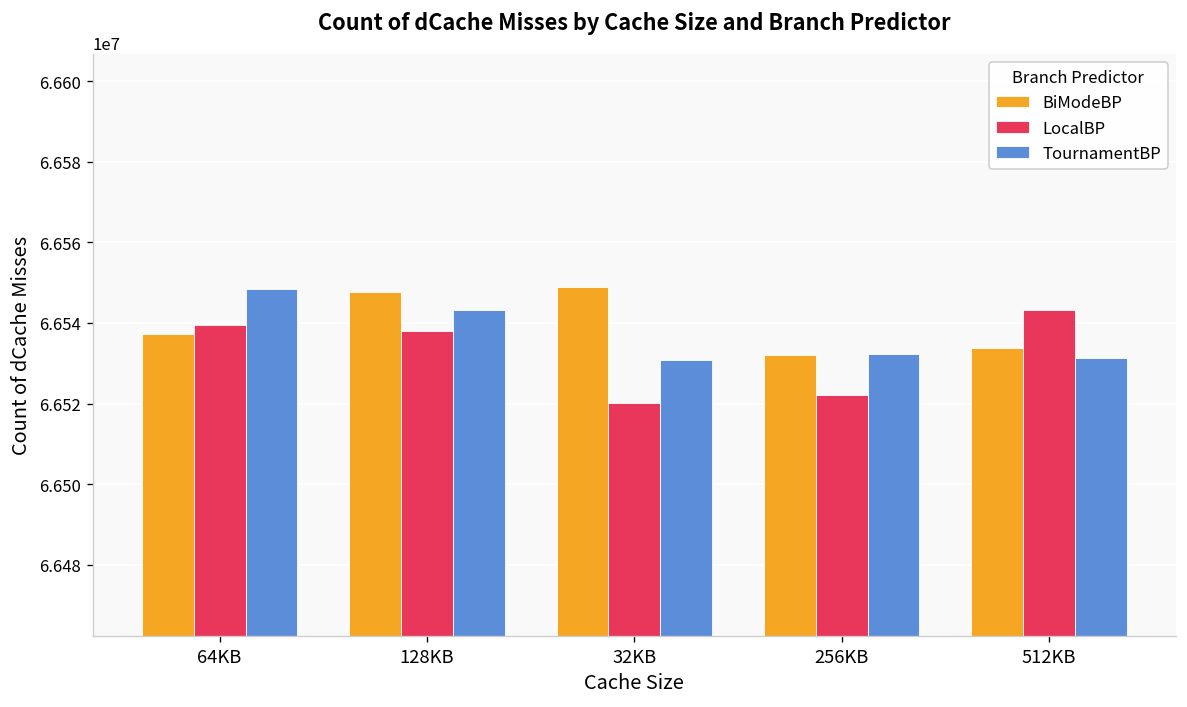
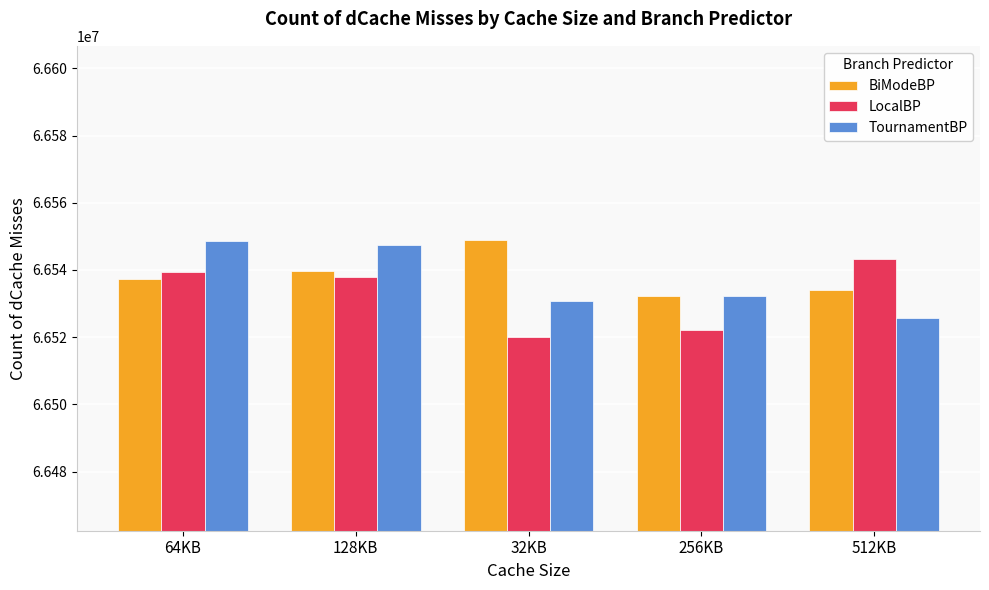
  {
    "BiModeBP": {
      "64KB": 66537000,
-     "128KB": 66548000,
+     "128KB": 66540000,
      "32KB": 66549000,
      "256KB": 66532000,
      "512KB": 66534000
    },
    "LocalBP": {
      "64KB": 66539000,
      "128KB": 66538000,
      "32KB": 66520000,
      "256KB": 66522000,
      "512KB": 66543000
    },
    "TournamentBP": {
      "64KB": 66549000,
-     "128KB": 66543000,
+     "128KB": 66548000,
      "32KB": 66531000,
      "256KB": 66532000,
-     "512KB": 66531000
+     "512KB": 66526000
    }
  }
